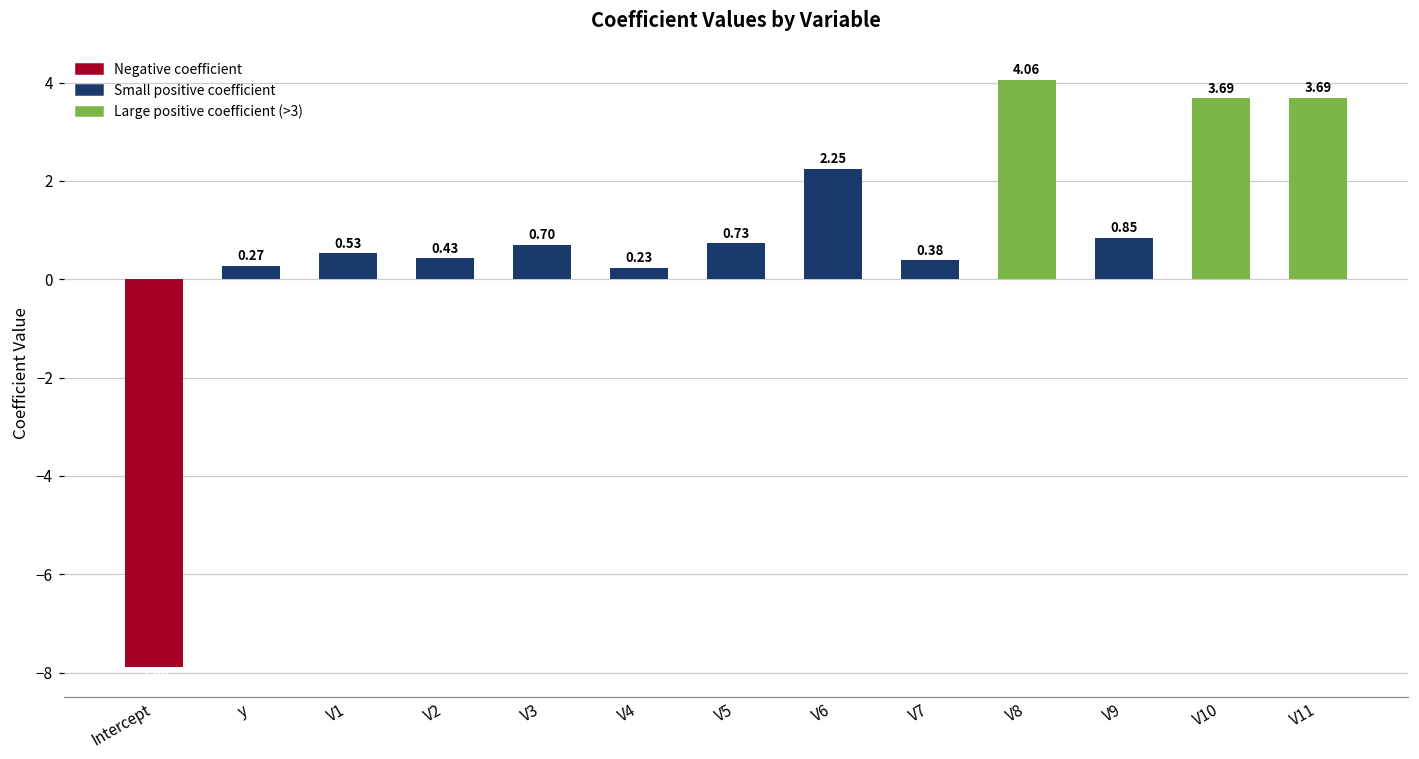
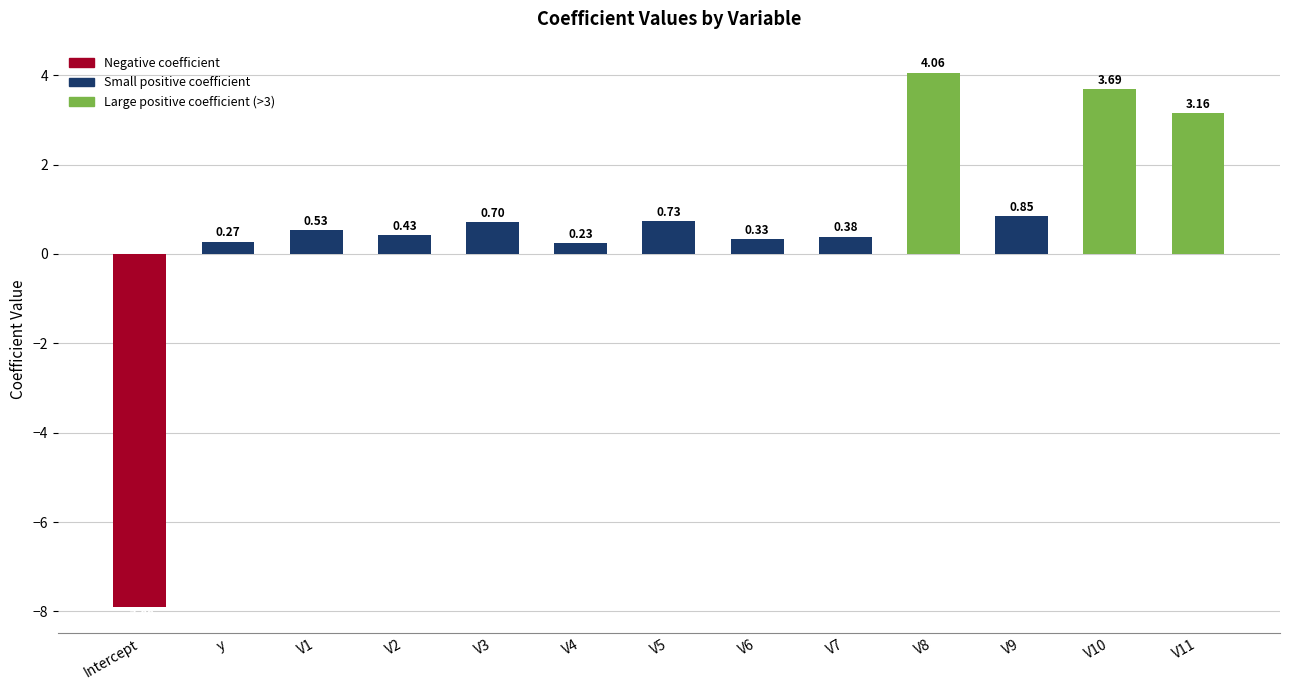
  {
    "y": 0.27,
    "V1": 0.53,
    "V2": 0.43,
    "V3": 0.70,
    "V4": 0.23,
    "V5": 0.73,
-   "V6": 2.25,
+   "V6": 0.33,
    "V7": 0.38,
    "V8": 4.06,
    "V9": 0.85,
    "V10": 3.69,
-   "V11": 3.69
+   "V11": 3.16
  }
